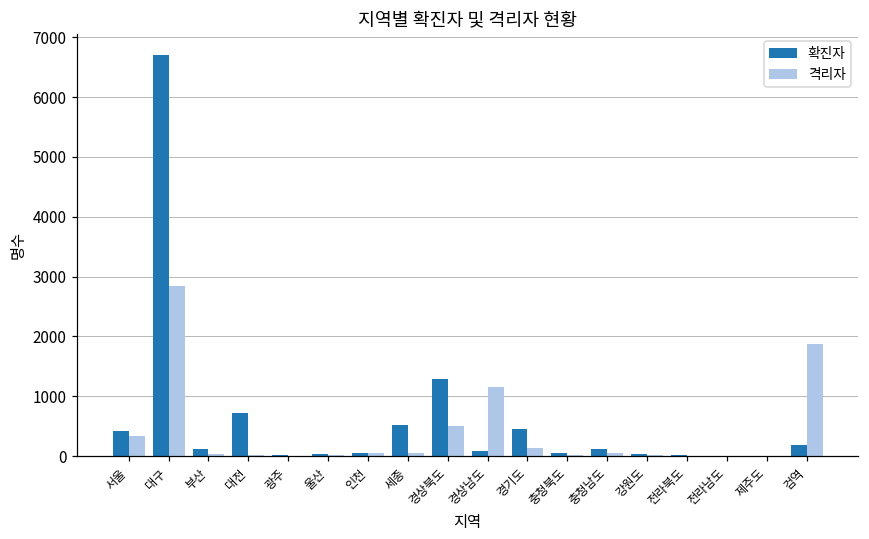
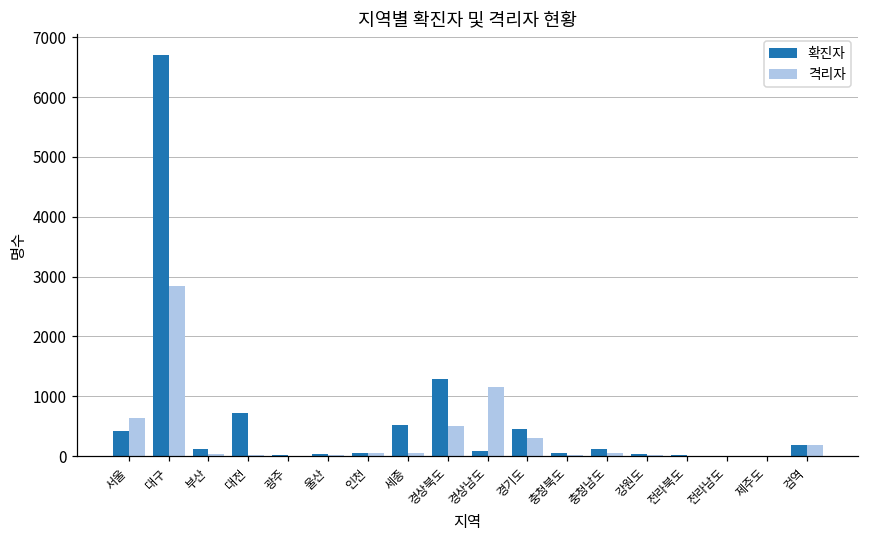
  {
    "확진자": {
      "서울": 400,
      "대구": 6700,
      "부산": 100,
      "대전": 700,
      "인천": 100,
      "세종": 500,
      "경상북도": 1300,
      "경상남도": 100,
      "경기도": 500,
      "충청남도": 100,
      "검역": 200
    },
    "격리자": {
-     "서울": 300,
+     "서울": 600,
      "대구": 2800,
      "인천": 100,
      "세종": 0,
      "경상북도": 500,
      "경상남도": 1200,
-     "경기도": 100,
-     "검역": 1900
+     "경기도": 300,
+     "검역": 200
    }
  }
